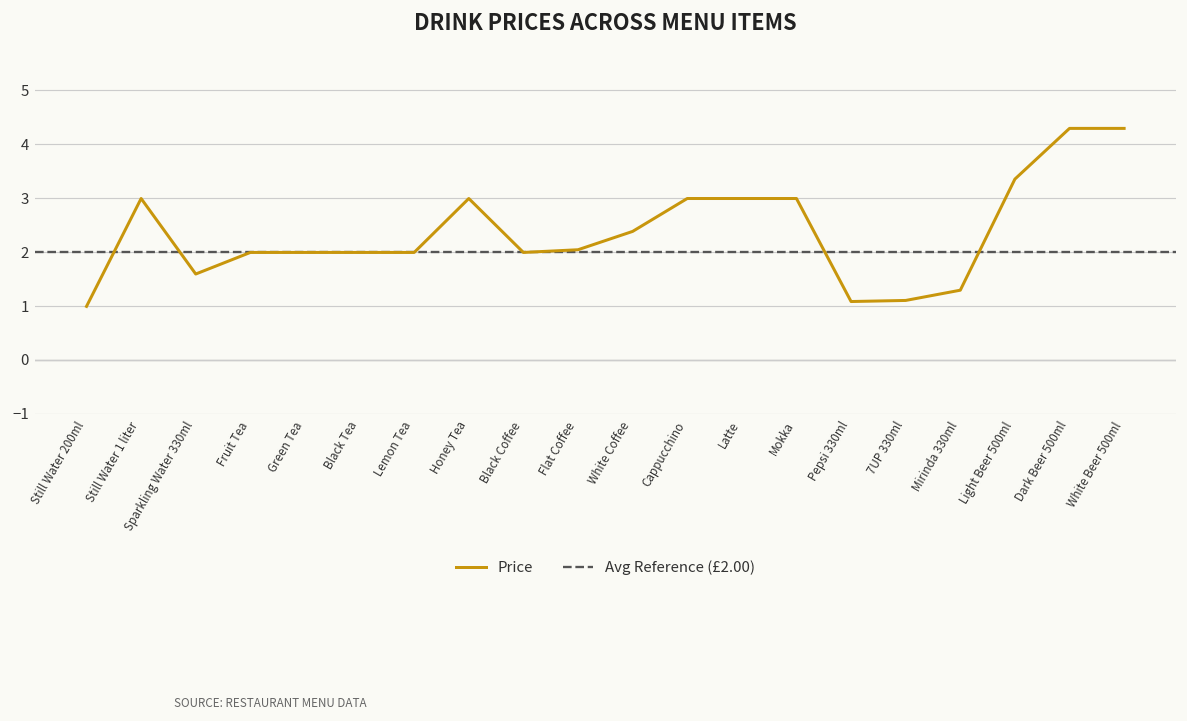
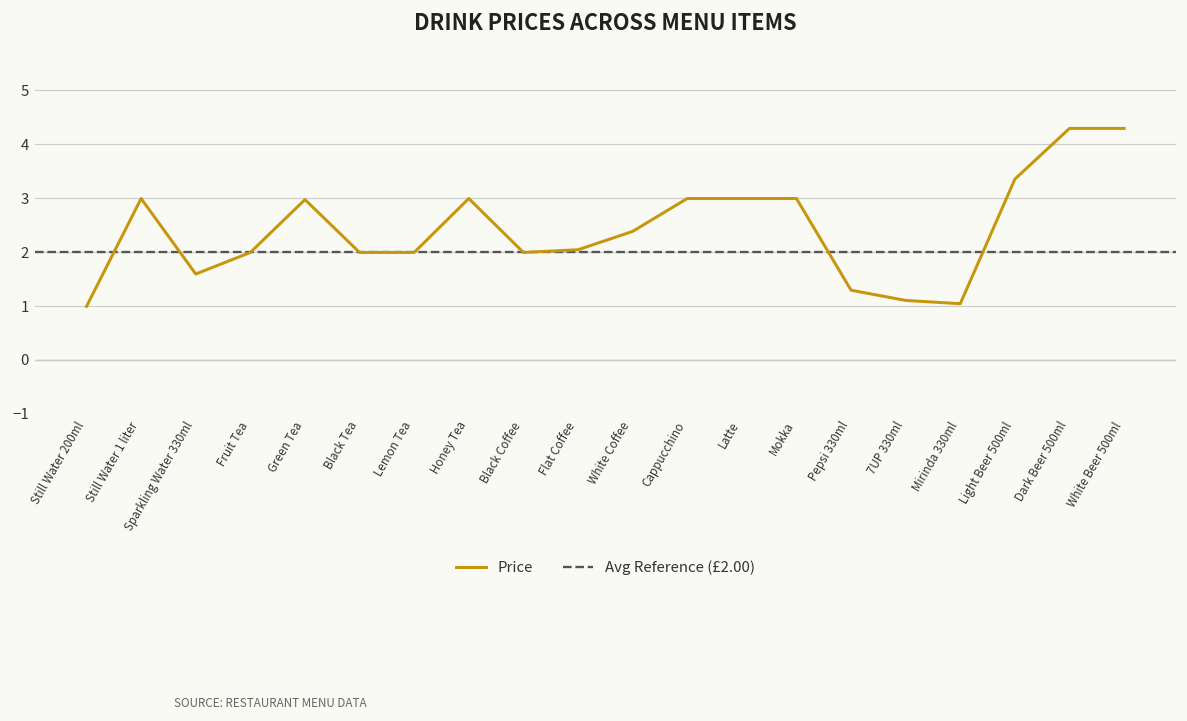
  {
    "Still Water 200ml": 1.0,
    "Still Water 1 liter": 3.0,
    "Sparkling Water 330ml": 1.6,
    "Fruit Tea": 2.0,
-   "Green Tea": 2.0,
+   "Green Tea": 3.0,
    "Black Tea": 2.0,
    "Lemon Tea": 2.0,
    "Honey Tea": 3.0,
    "Black Coffee": 2.0,
    "Flat Coffee": 2.0,
    "White Coffee": 2.4,
    "Cappucchino": 3.0,
    "Latte": 3.0,
    "Mokka": 3.0,
-   "Pepsi 330ml": 1.1,
+   "Pepsi 330ml": 1.3,
    "7UP 330ml": 1.1,
-   "Mirinda 330ml": 1.3,
+   "Mirinda 330ml": 1.0,
    "Light Beer 500ml": 3.4,
    "Dark Beer 500ml": 4.3,
    "White Beer 500ml": 4.3
  }
